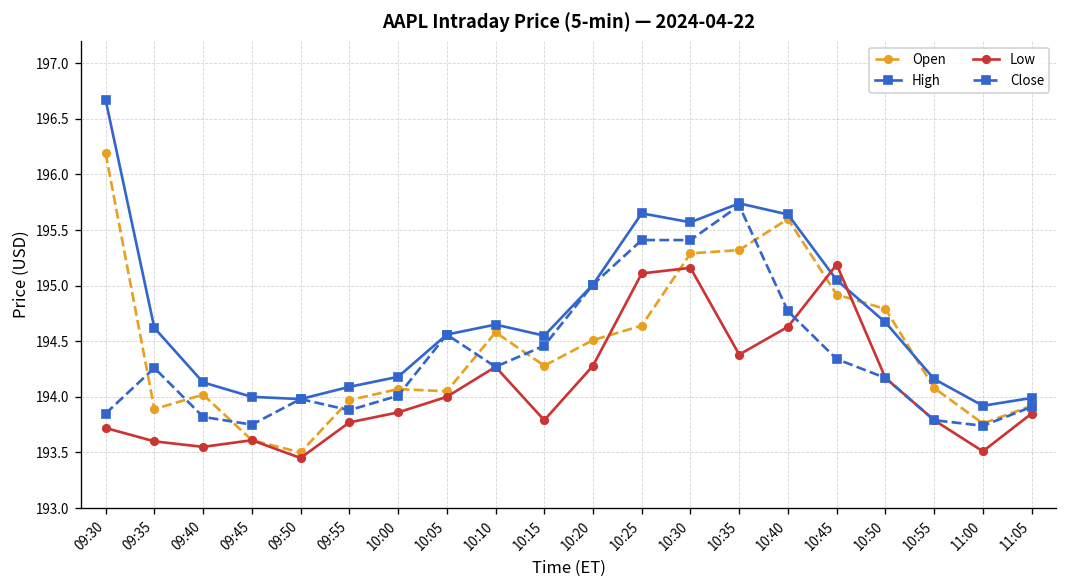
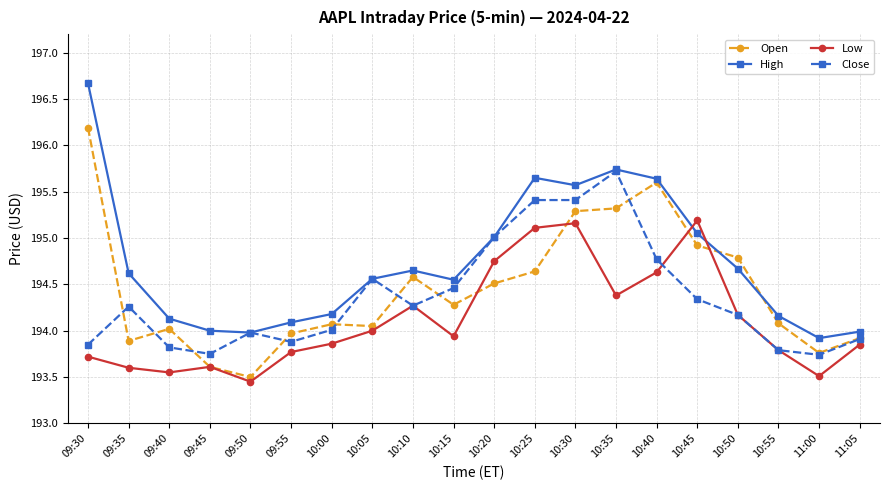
  {
    "Open": {
      "09:30": 196.2,
      "09:35": 193.9,
      "09:40": 194.0,
      "09:50": 193.5,
      "09:55": 194.0,
      "10:00": 194.1,
      "10:05": 194.1,
      "10:10": 194.6,
      "10:15": 194.3,
      "10:20": 194.5,
      "10:25": 194.6,
      "10:30": 195.3,
      "10:35": 195.3,
      "10:40": 195.6,
      "10:45": 194.9,
      "10:50": 194.8,
      "10:55": 194.1
    },
    "Low": {
      "09:30": 193.7,
      "09:35": 193.6,
      "09:40": 193.6,
      "09:50": 193.5,
      "09:55": 193.8,
      "10:00": 193.9,
      "10:05": 194.0,
-     "10:15": 193.8,
-     "10:20": 194.3,
+     "10:15": 193.9,
+     "10:20": 194.8,
      "10:25": 195.1,
      "10:30": 195.2,
      "10:35": 194.4,
      "10:40": 194.6,
      "10:45": 195.2,
      "11:00": 193.5,
      "11:05": 193.9
    }
  }
